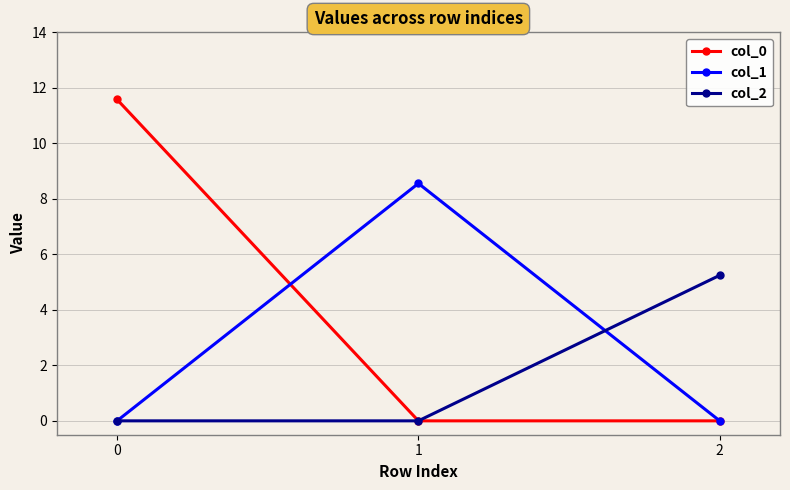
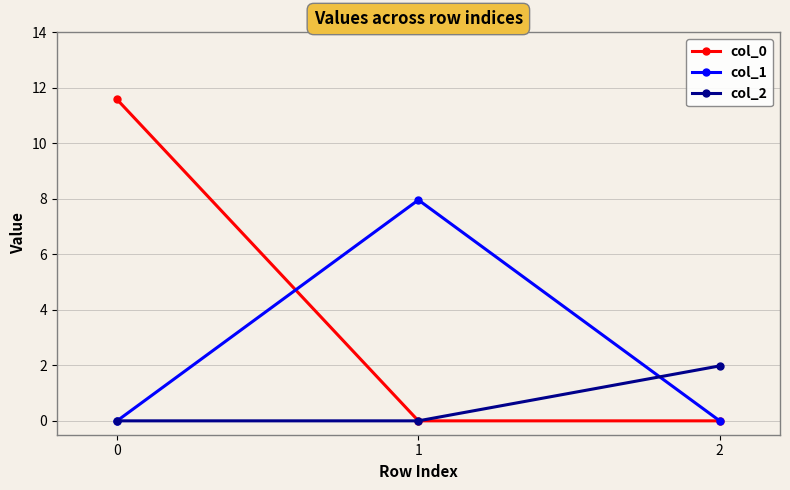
  {
    "col_0": {
      "0": 11.6
    },
    "col_1": {
-     "1": 8.6
+     "1": 8.0
    },
    "col_2": {
-     "2": 5.2
+     "2": 2.0
    }
  }
